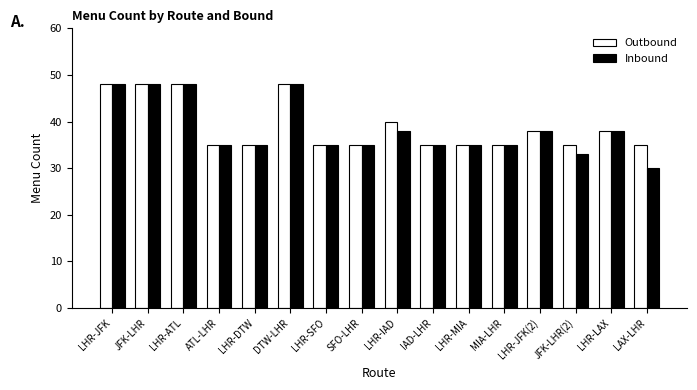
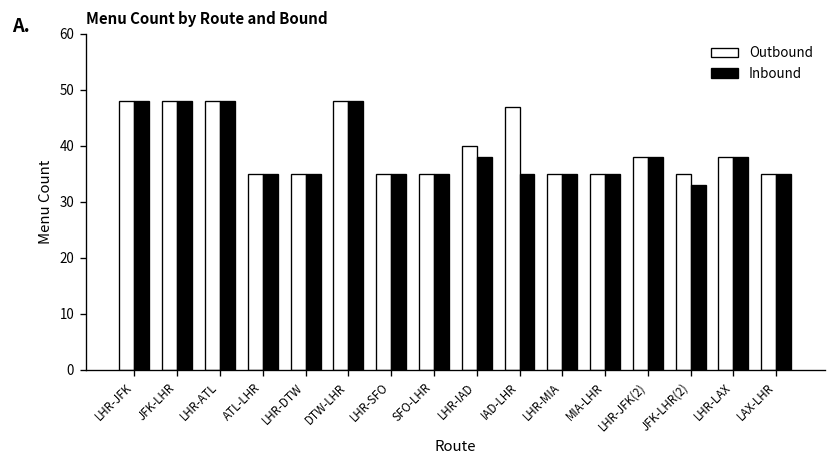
  {
    "Outbound": {
      "LHR-JFK": 48,
      "JFK-LHR": 48,
      "LHR-ATL": 48,
      "ATL-LHR": 35,
      "LHR-DTW": 35,
      "DTW-LHR": 48,
      "LHR-SFO": 35,
      "SFO-LHR": 35,
      "LHR-IAD": 40,
-     "IAD-LHR": 35,
+     "IAD-LHR": 47,
      "LHR-MIA": 35,
      "MIA-LHR": 35,
      "LHR-JFK(2)": 38,
      "JFK-LHR(2)": 35,
      "LHR-LAX": 38,
      "LAX-LHR": 35
    },
    "Inbound": {
      "LHR-JFK": 48,
      "JFK-LHR": 48,
      "LHR-ATL": 48,
      "ATL-LHR": 35,
      "LHR-DTW": 35,
      "DTW-LHR": 48,
      "LHR-SFO": 35,
      "SFO-LHR": 35,
      "LHR-IAD": 38,
      "IAD-LHR": 35,
      "LHR-MIA": 35,
      "MIA-LHR": 35,
      "LHR-JFK(2)": 38,
      "JFK-LHR(2)": 33,
      "LHR-LAX": 38,
-     "LAX-LHR": 30
+     "LAX-LHR": 35
    }
  }
